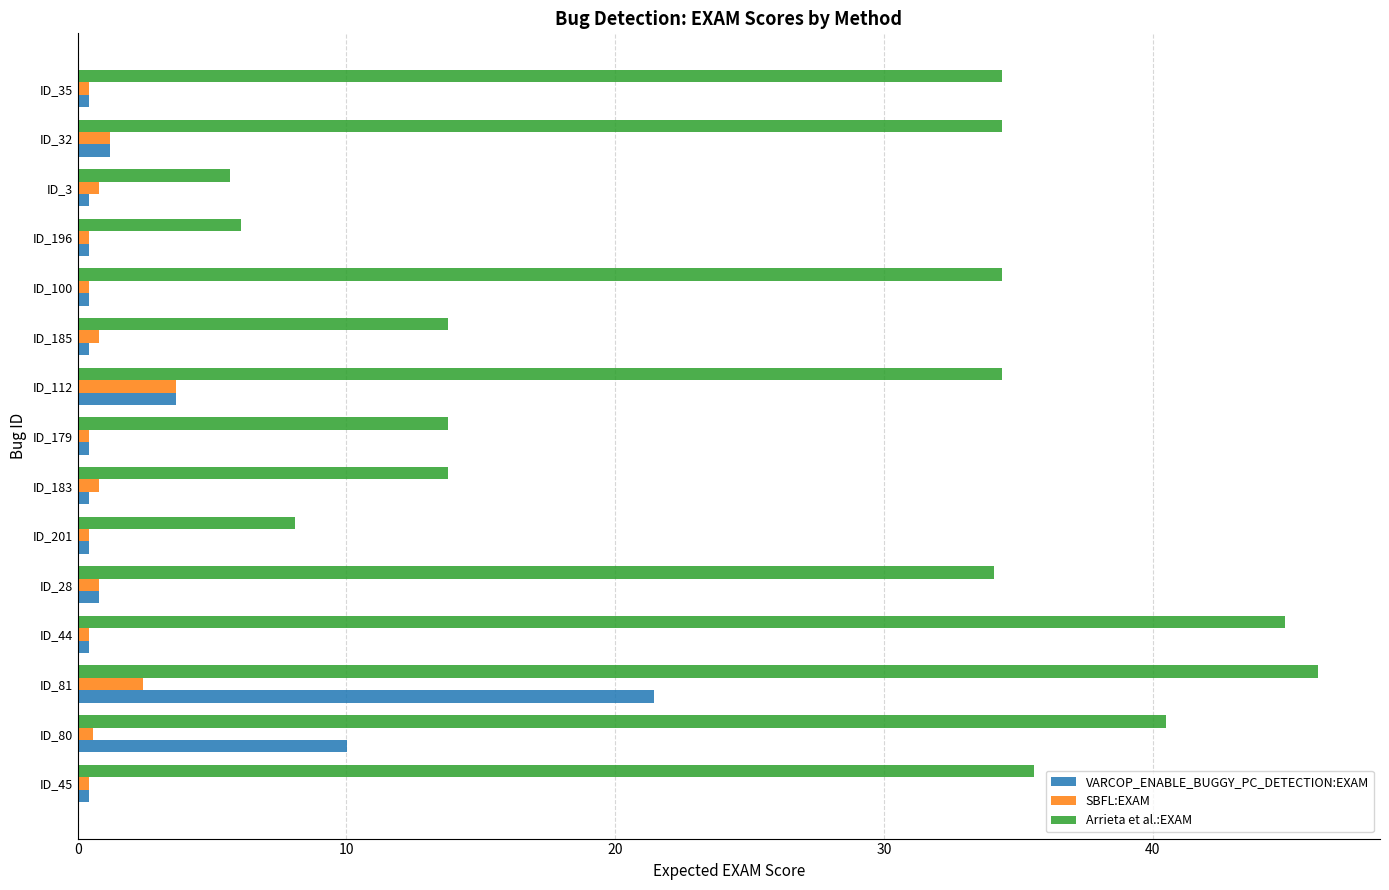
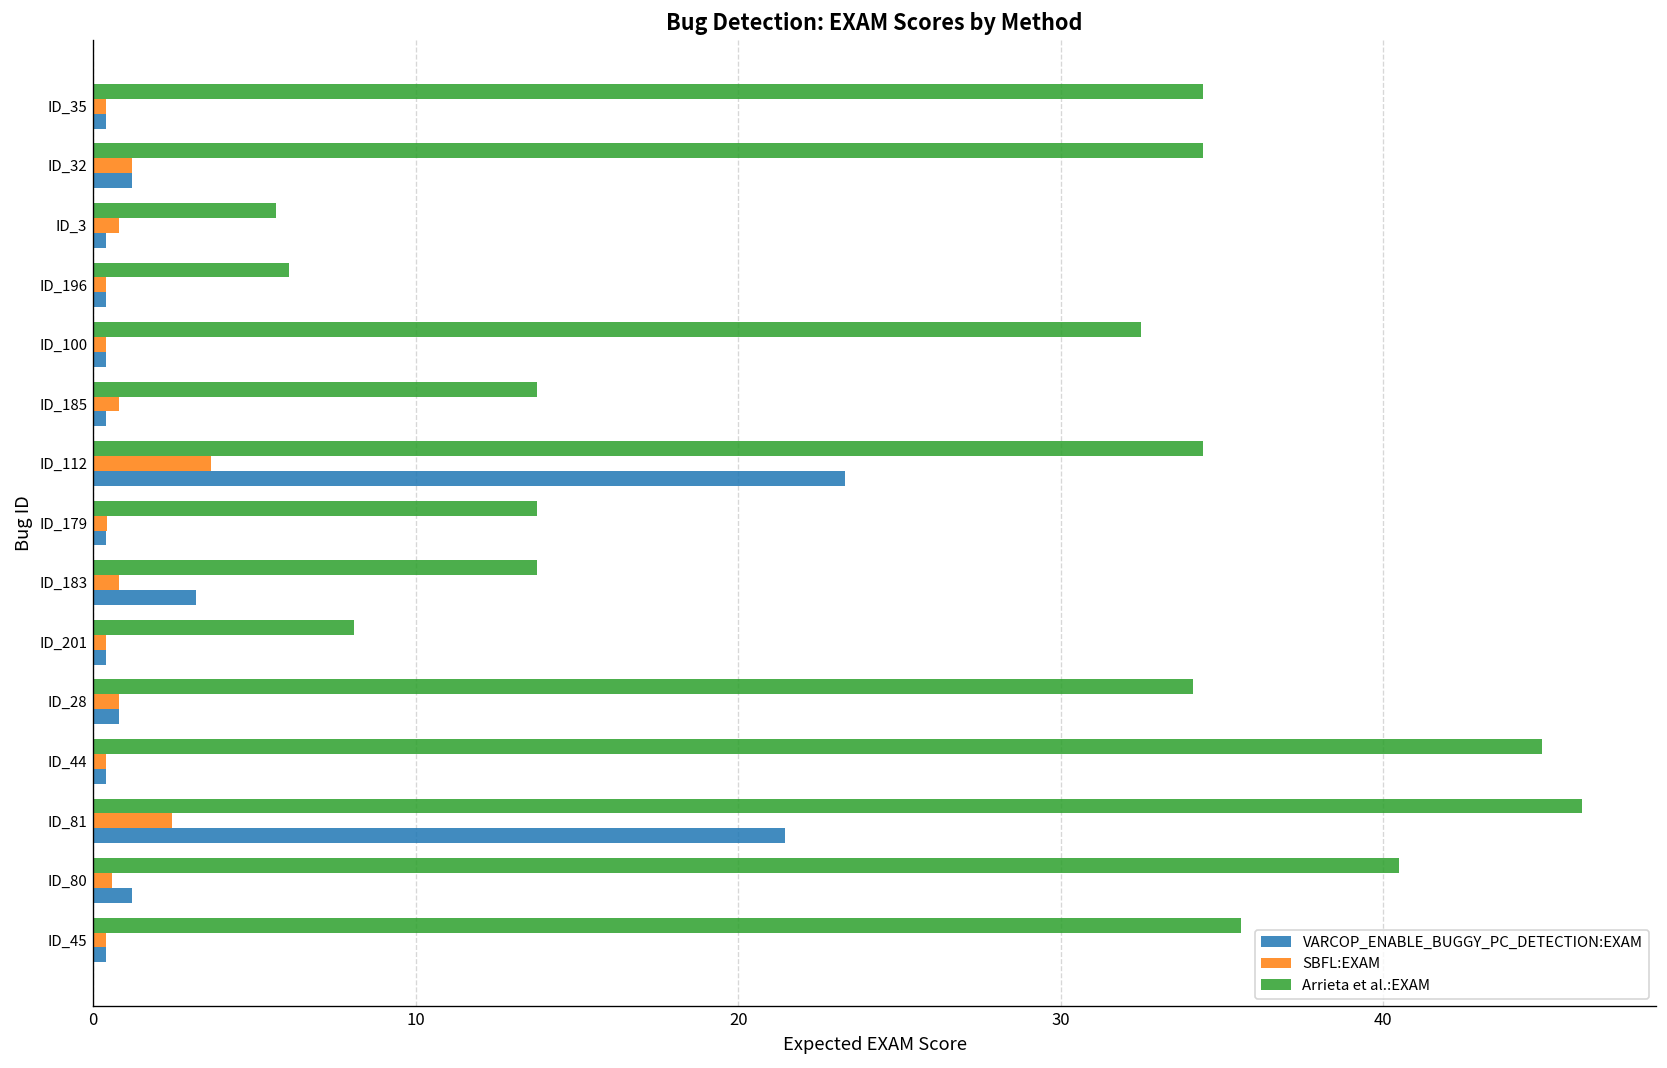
  {
    "VARCOP_ENABLE_BUGGY_PC_DETECTION:EXAM": {
      "ID_35": 0.4,
      "ID_32": 1.2,
      "ID_3": 0.4,
      "ID_196": 0.4,
      "ID_100": 0.4,
      "ID_185": 0.4,
-     "ID_112": 3.6,
+     "ID_112": 23.3,
      "ID_179": 0.4,
-     "ID_183": 0.4,
+     "ID_183": 3.2,
      "ID_201": 0.4,
      "ID_28": 0.8,
      "ID_44": 0.4,
      "ID_81": 21.5,
-     "ID_80": 10.0,
+     "ID_80": 1.2,
      "ID_45": 0.4
    },
    "SBFL:EXAM": {
      "ID_35": 0.4,
      "ID_32": 1.2,
      "ID_3": 0.8,
      "ID_196": 0.4,
      "ID_100": 0.4,
      "ID_185": 0.8,
      "ID_112": 3.6,
      "ID_179": 0.4,
      "ID_183": 0.8,
      "ID_201": 0.4,
      "ID_28": 0.8,
      "ID_44": 0.4,
      "ID_81": 2.4,
      "ID_80": 0.6,
      "ID_45": 0.4
    },
    "Arrieta et al.:EXAM": {
      "ID_35": 34.4,
      "ID_32": 34.4,
      "ID_3": 5.7,
      "ID_196": 6.1,
-     "ID_100": 34.4,
+     "ID_100": 32.5,
      "ID_185": 13.8,
      "ID_112": 34.4,
      "ID_179": 13.8,
      "ID_183": 13.8,
      "ID_201": 8.1,
      "ID_28": 34.1,
      "ID_44": 44.9,
      "ID_81": 46.2,
      "ID_80": 40.5,
      "ID_45": 35.6
    }
  }
